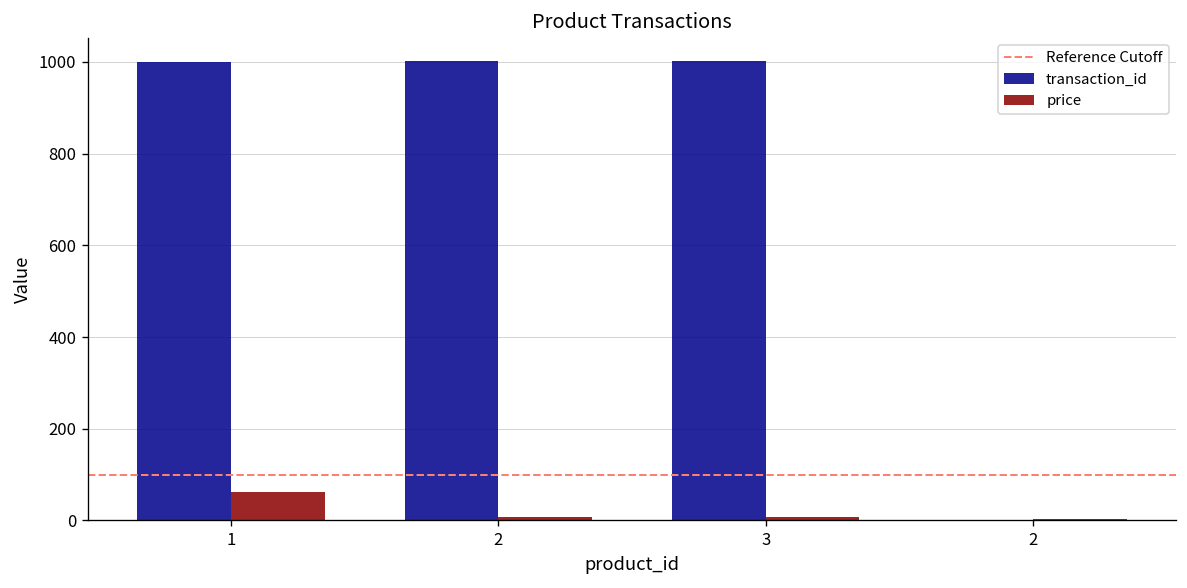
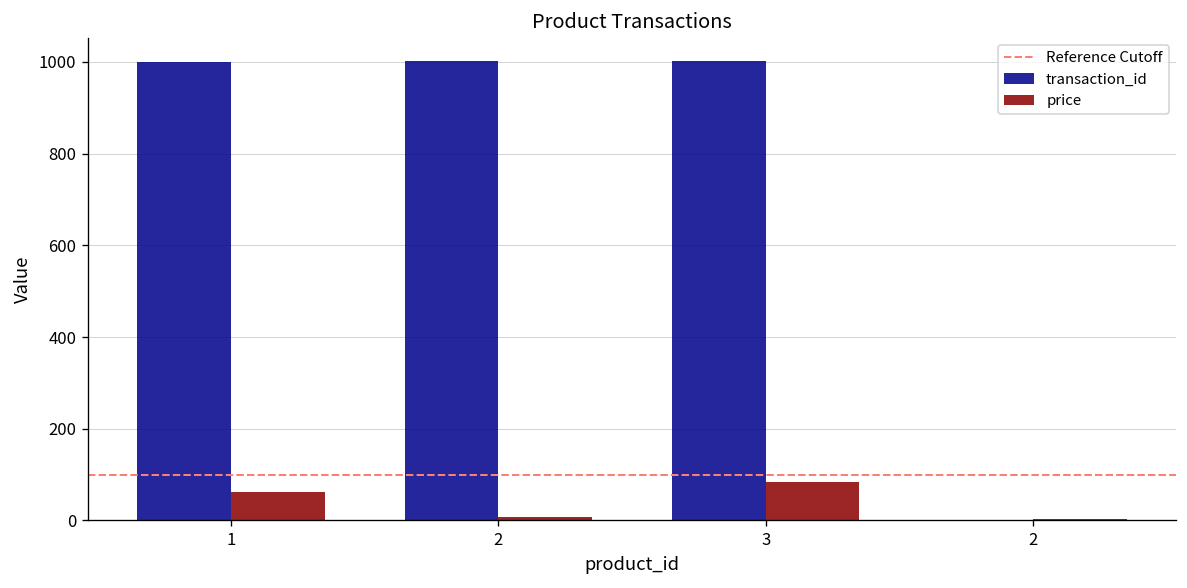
  {
    "transaction_id": {
      "1": 1000,
      "3": 1000
    },
    "price": {
      "1": 60,
-     "3": 10
+     "3": 80
    }
  }
